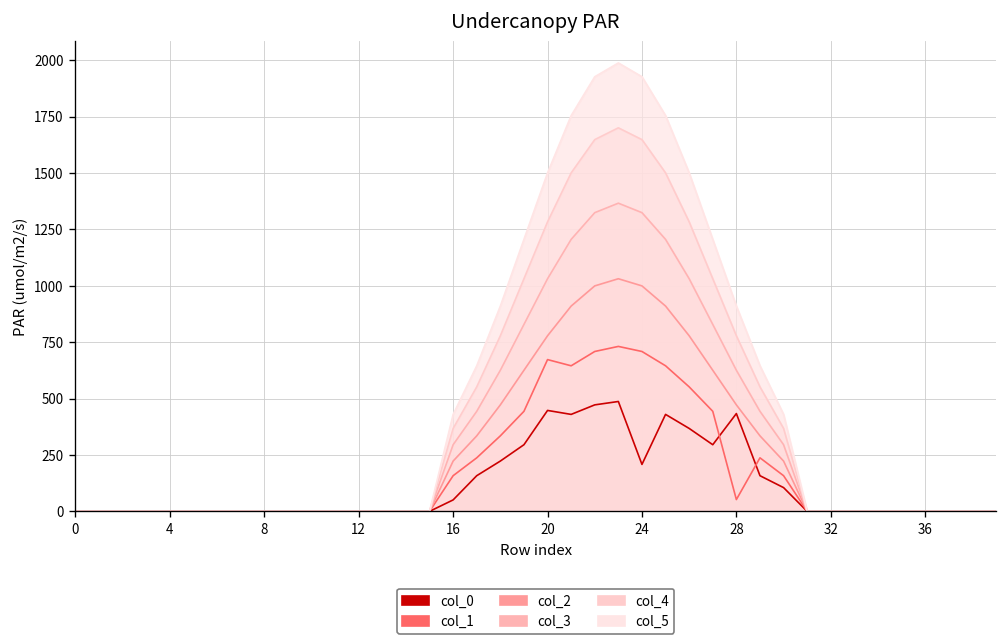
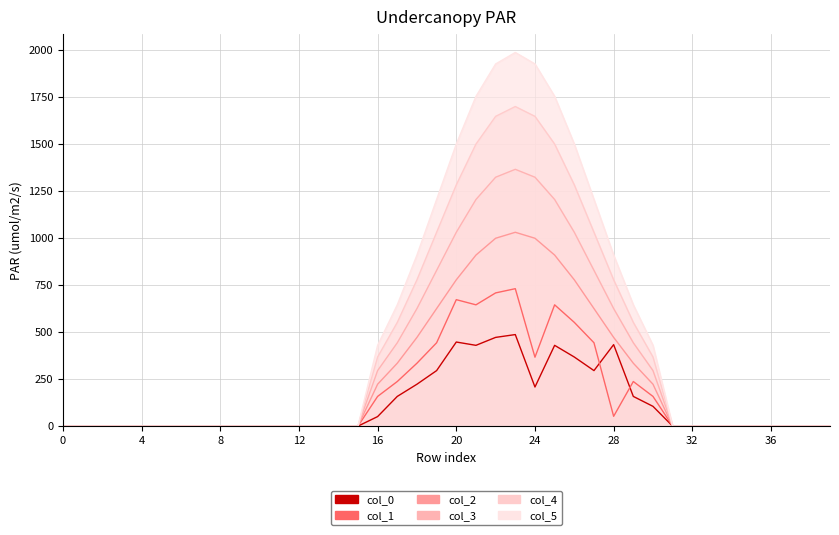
  {
    "col_0": {
      "16": 50,
      "20": 450,
      "24": 210,
      "28": 430
    },
    "col_1": {
      "16": 160,
      "20": 670,
-     "24": 710,
+     "24": 370,
      "28": 50
    }
  }
